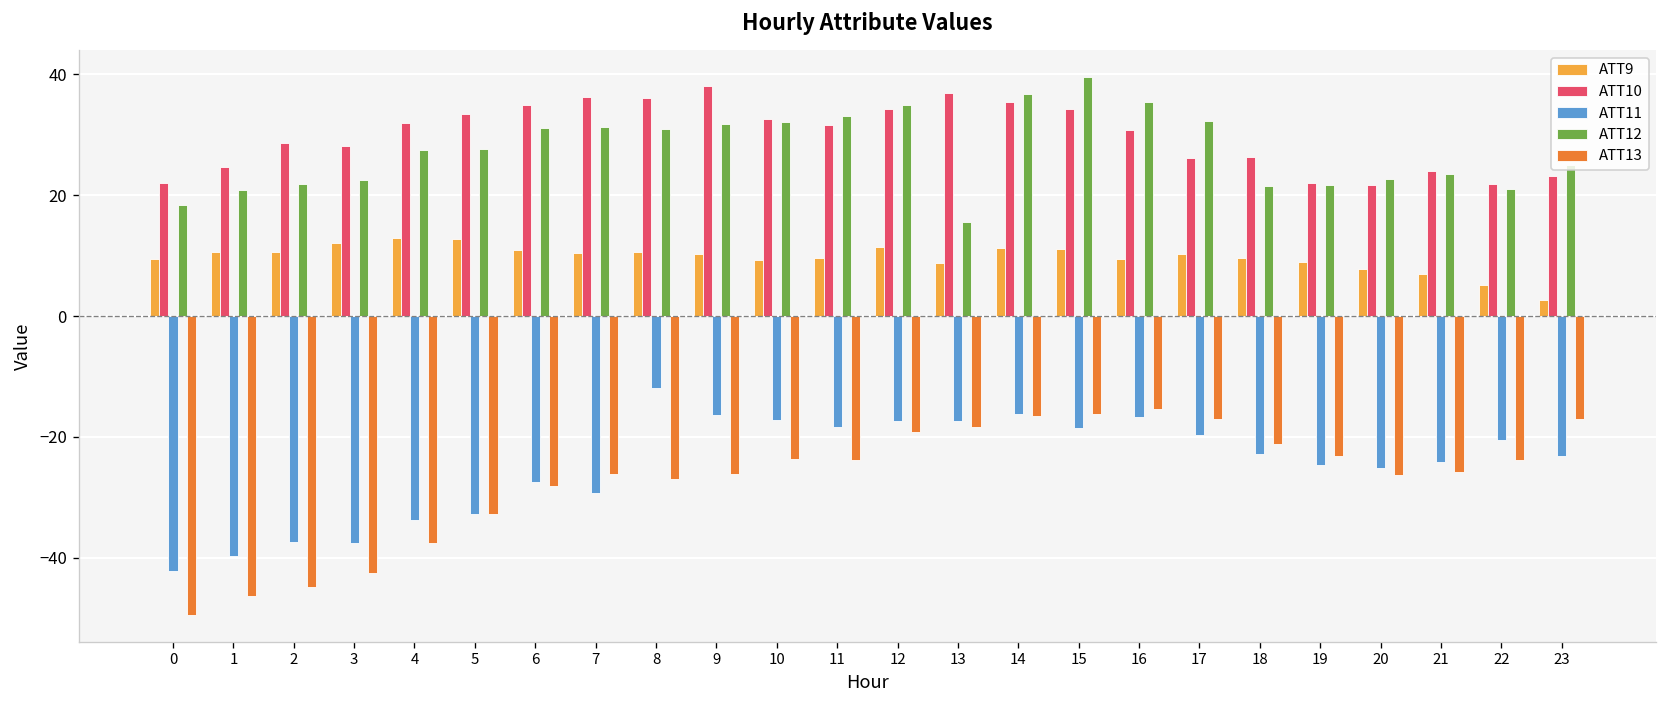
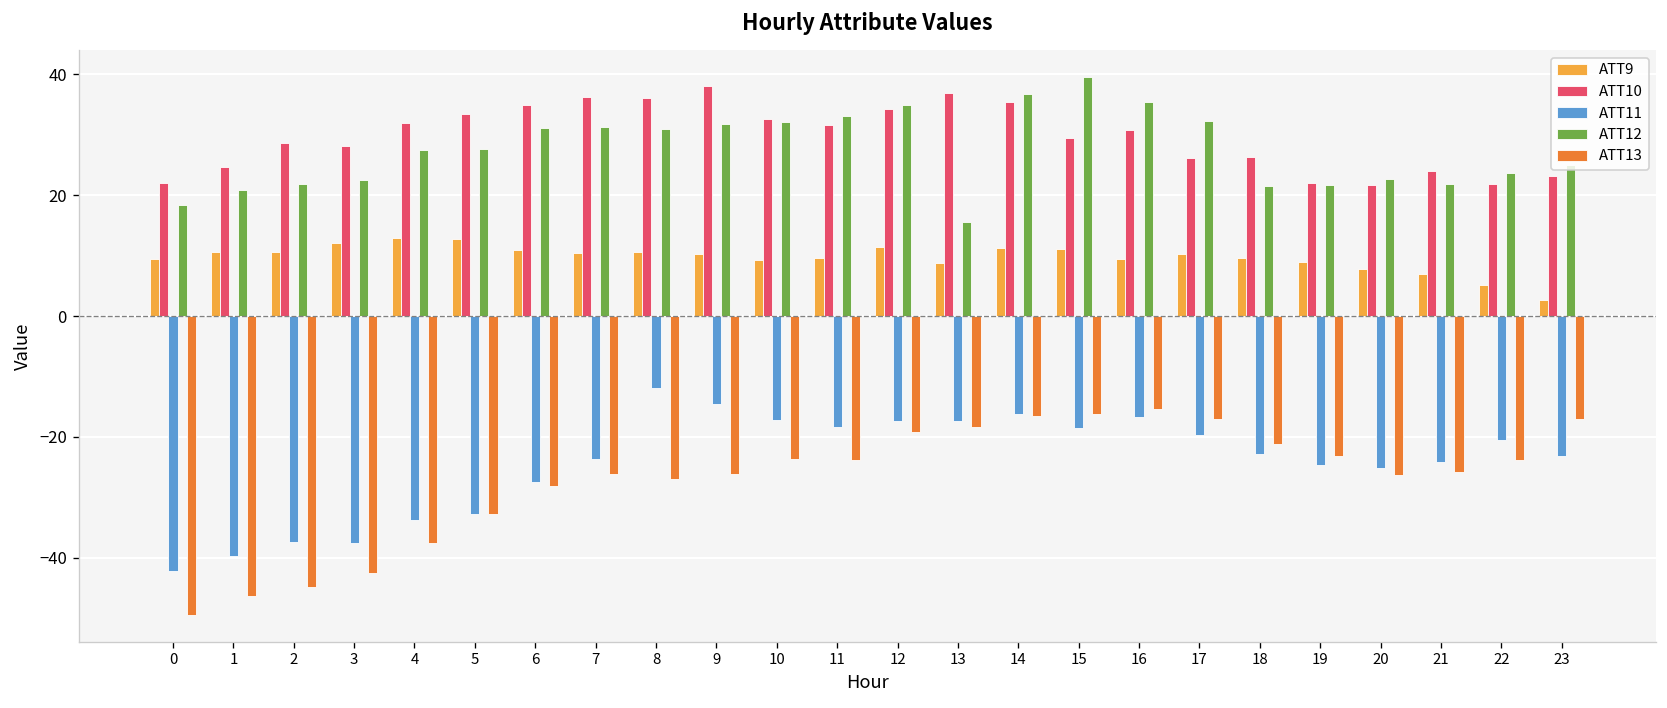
  {
    "ATT10": {
      "0": 22,
      "1": 25,
      "2": 29,
      "3": 28,
      "4": 32,
      "5": 33,
      "6": 35,
      "7": 36,
      "8": 36,
      "9": 38,
      "10": 33,
      "11": 32,
      "12": 34,
      "13": 37,
      "14": 35,
-     "15": 34,
+     "15": 29,
      "16": 31,
      "17": 26,
      "18": 26,
      "19": 22,
      "20": 22,
      "21": 24,
      "22": 22
    },
    "ATT11": {
      "0": -42,
      "1": -40,
      "2": -37,
      "3": -38,
      "4": -34,
      "5": -33,
      "6": -27,
-     "7": -29,
+     "7": -24,
      "8": -12,
-     "9": -16,
+     "9": -15,
      "10": -17,
      "11": -18,
      "12": -17,
      "13": -17,
      "14": -16,
      "15": -18,
      "16": -17,
      "17": -20,
      "18": -23,
      "19": -25,
      "20": -25,
      "21": -24,
      "22": -20,
      "23": -23
    },
    "ATT12": {
      "0": 18,
      "1": 21,
      "2": 22,
      "3": 22,
      "4": 28,
      "5": 28,
      "6": 31,
      "7": 31,
      "8": 31,
      "9": 32,
      "10": 32,
      "11": 33,
      "12": 35,
      "13": 16,
      "14": 37,
      "15": 40,
      "16": 35,
      "17": 32,
      "18": 22,
      "19": 22,
      "20": 23,
-     "21": 24,
-     "22": 21
+     "21": 22,
+     "22": 24
    }
  }
